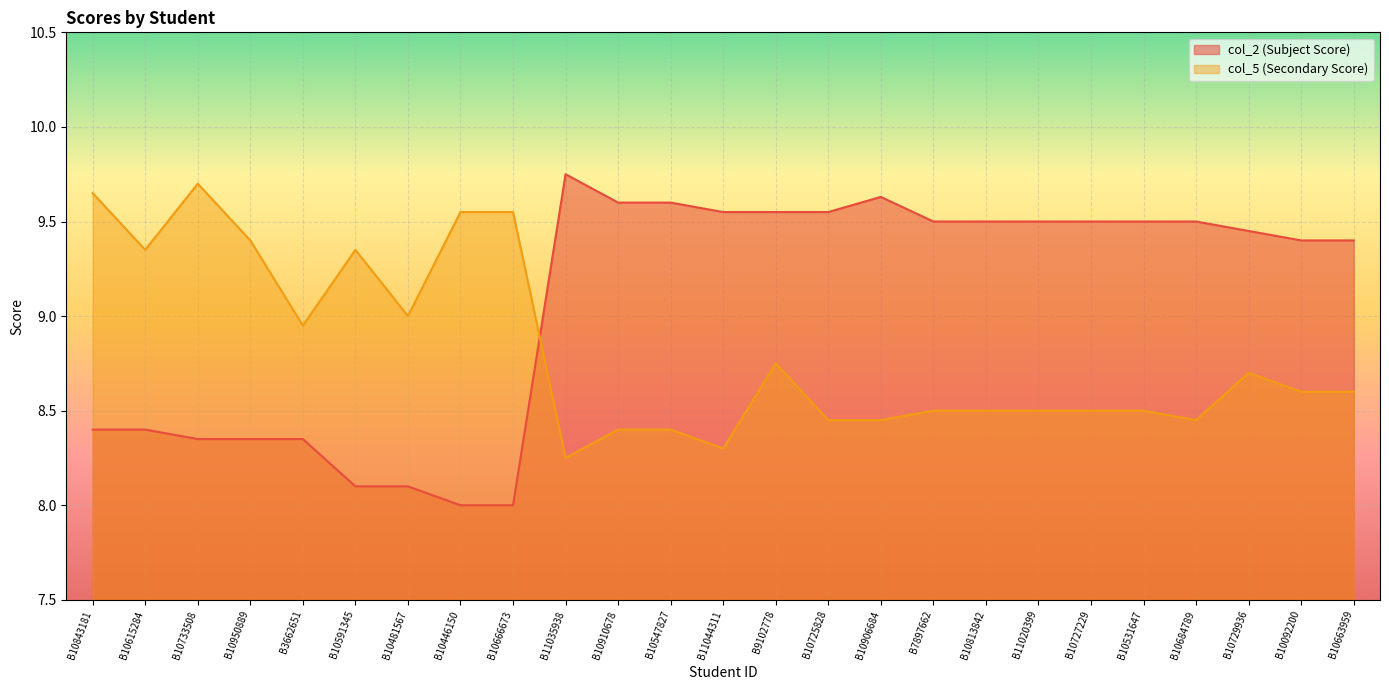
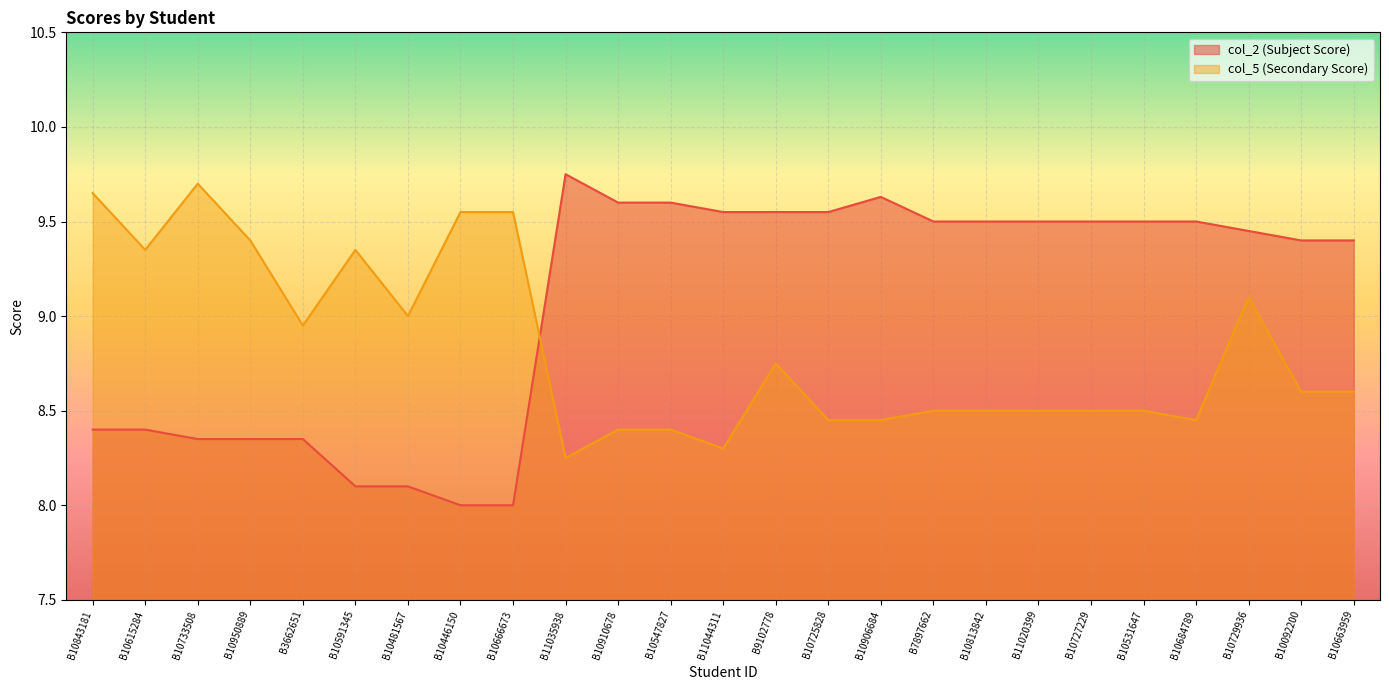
  {
    "col_2 (Subject Score)": {
      "B10843181": 8.4,
      "B10615284": 8.4,
      "B10733508": 8.35,
      "B10950889": 8.35,
      "B3662651": 8.35,
      "B10591345": 8.1,
      "B10481567": 8.1,
      "B10446150": 8.0,
      "B10666673": 8.0,
      "B11035938": 9.75,
      "B10910678": 9.6,
      "B10547827": 9.6,
      "B11044311": 9.55,
      "B9102778": 9.55,
      "B10725828": 9.55,
      "B10906684": 9.63,
      "B7897662": 9.5,
      "B10813842": 9.5,
      "B11020399": 9.5,
      "B10727229": 9.5,
      "B10531647": 9.5,
      "B10684789": 9.5,
      "B10729936": 9.45,
      "B10092200": 9.4,
      "B10663959": 9.4
    },
    "col_5 (Secondary Score)": {
      "B10843181": 9.65,
      "B10615284": 9.35,
      "B10733508": 9.7,
      "B10950889": 9.4,
      "B3662651": 8.95,
      "B10591345": 9.35,
      "B10481567": 9.0,
      "B10446150": 9.55,
      "B10666673": 9.55,
      "B11035938": 8.25,
      "B10910678": 8.4,
      "B10547827": 8.4,
      "B11044311": 8.3,
      "B9102778": 8.75,
      "B10725828": 8.45,
      "B10906684": 8.45,
      "B7897662": 8.5,
      "B10813842": 8.5,
      "B11020399": 8.5,
      "B10727229": 8.5,
      "B10531647": 8.5,
      "B10684789": 8.45,
-     "B10729936": 8.7,
+     "B10729936": 9.1,
      "B10092200": 8.6,
      "B10663959": 8.6
    }
  }
